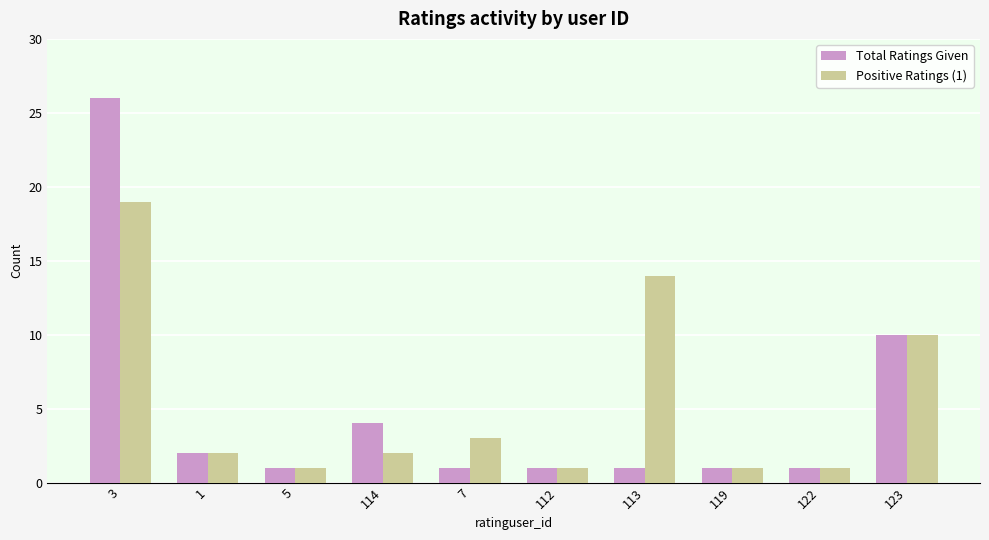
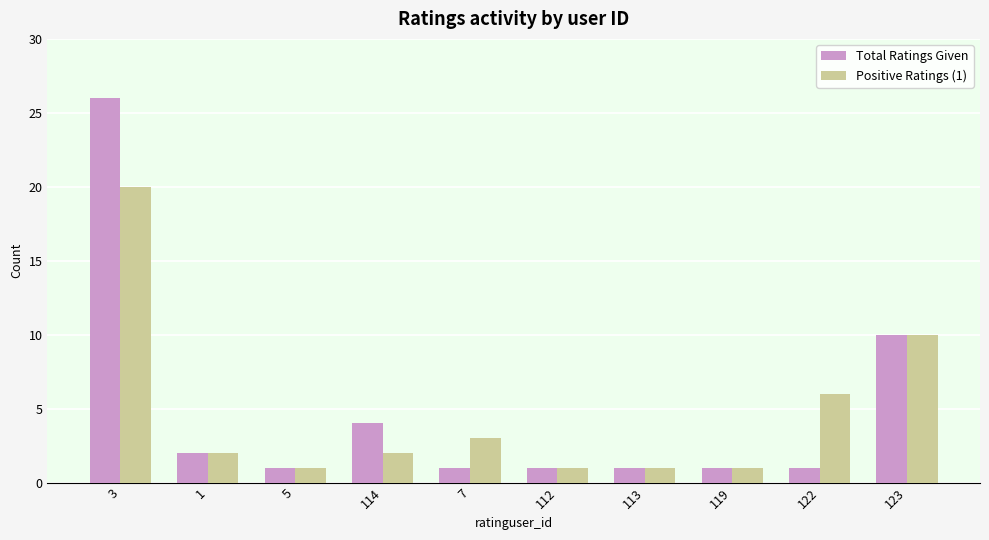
  {
    "Total Ratings Given": {
      "3": 26,
      "1": 2,
      "5": 1,
      "114": 4,
      "7": 1,
      "112": 1,
      "113": 1,
      "119": 1,
      "122": 1,
      "123": 10
    },
    "Positive Ratings (1)": {
-     "3": 19,
+     "3": 20,
      "1": 2,
      "5": 1,
      "114": 2,
      "7": 3,
      "112": 1,
-     "113": 14,
+     "113": 1,
      "119": 1,
-     "122": 1,
+     "122": 6,
      "123": 10
    }
  }
